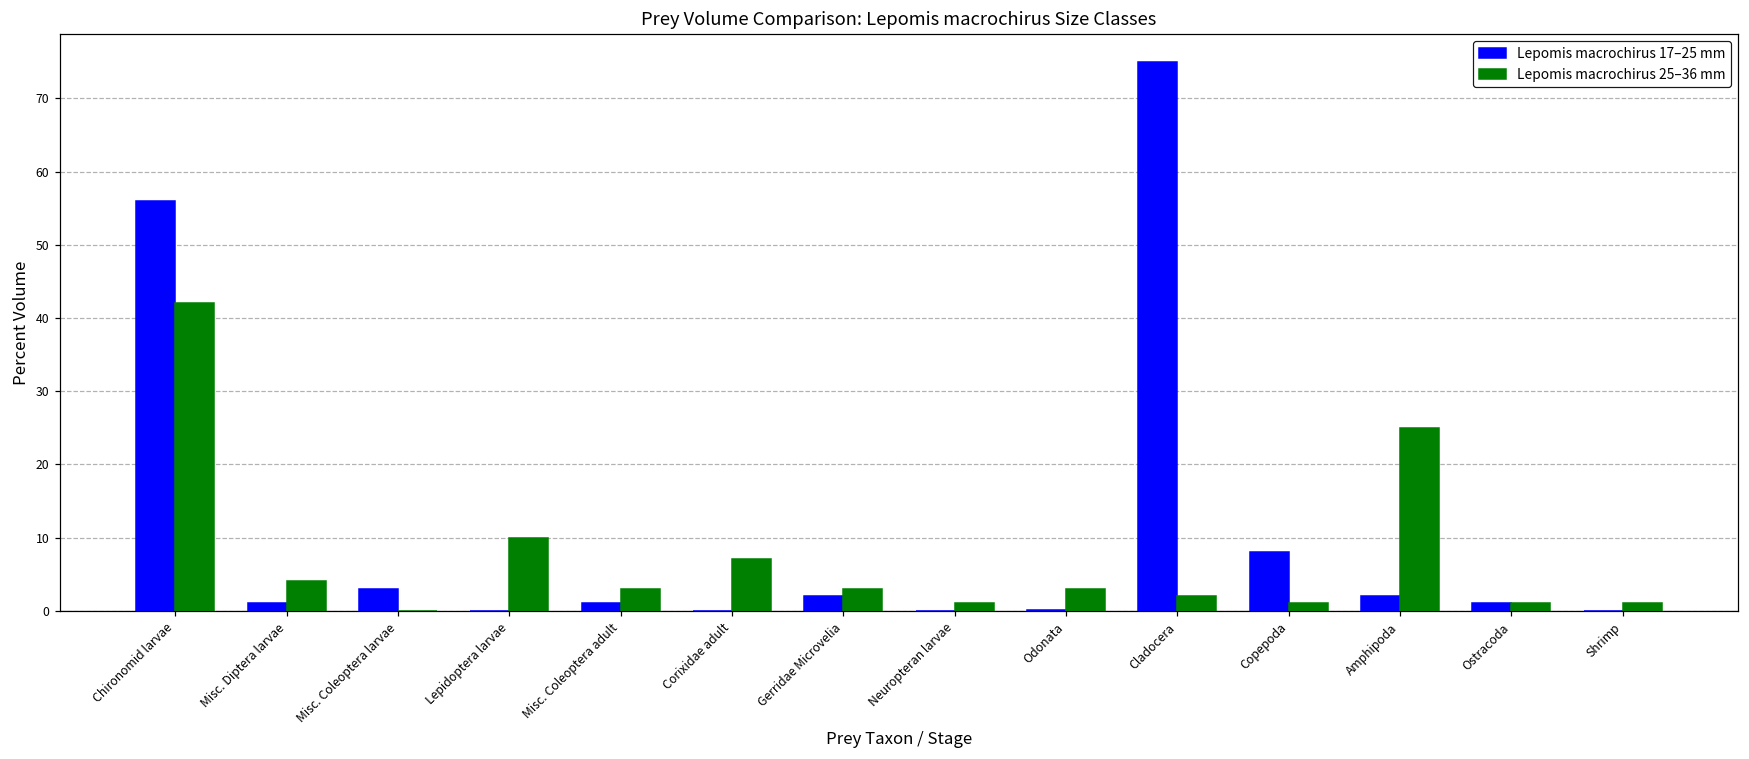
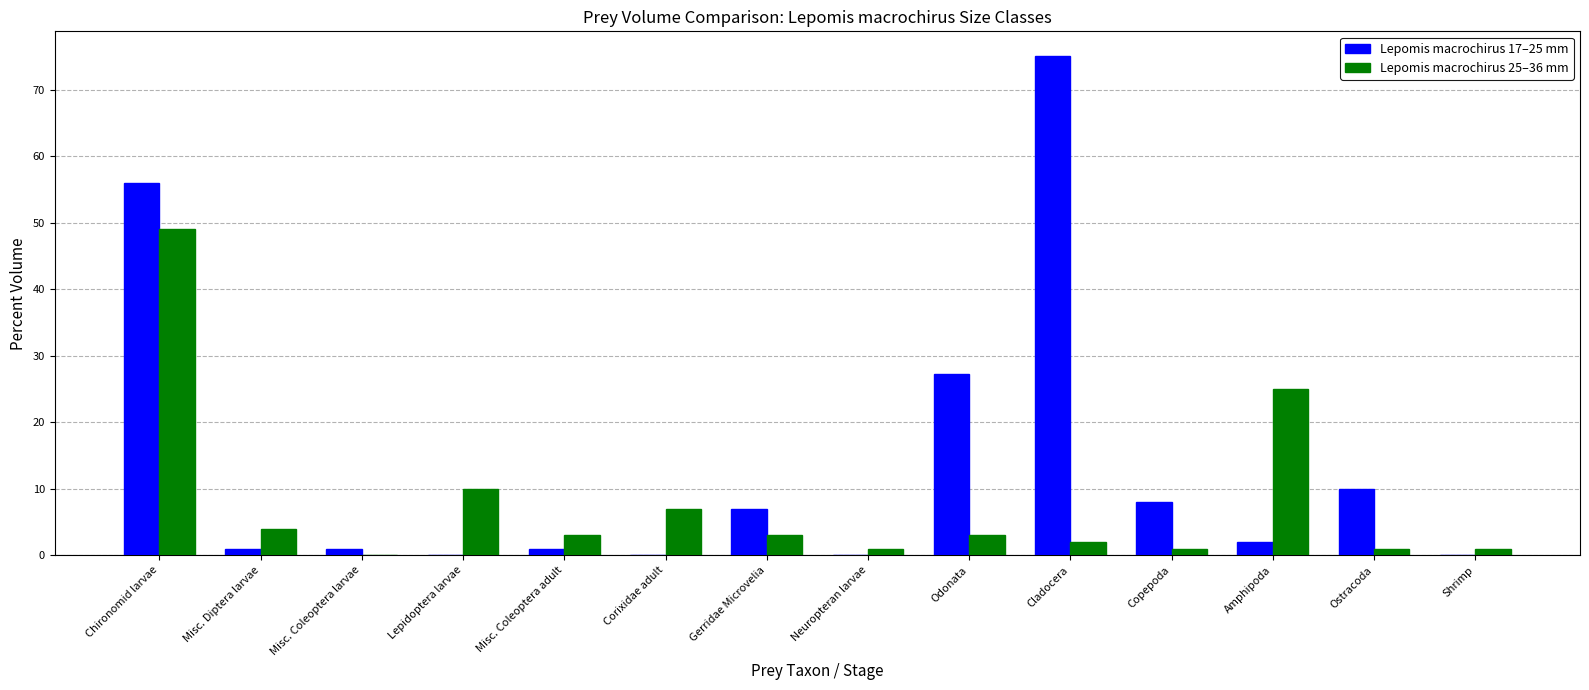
  {
    "Lepomis macrochirus 17–25 mm": {
      "Chironomid larvae": 56,
      "Misc. Diptera larvae": 1,
-     "Misc. Coleoptera larvae": 3,
+     "Misc. Coleoptera larvae": 1,
      "Lepidoptera larvae": 0,
      "Misc. Coleoptera adult": 1,
      "Corixidae adult": 0,
-     "Gerridae Microvelia": 2,
+     "Gerridae Microvelia": 7,
      "Neuropteran larvae": 0,
-     "Odonata": 0,
+     "Odonata": 27,
      "Cladocera": 75,
      "Copepoda": 8,
      "Amphipoda": 2,
-     "Ostracoda": 1,
+     "Ostracoda": 10,
      "Shrimp": 0
    },
    "Lepomis macrochirus 25–36 mm": {
-     "Chironomid larvae": 42,
+     "Chironomid larvae": 49,
      "Misc. Diptera larvae": 4,
      "Misc. Coleoptera larvae": 0,
      "Lepidoptera larvae": 10,
      "Misc. Coleoptera adult": 3,
      "Corixidae adult": 7,
      "Gerridae Microvelia": 3,
      "Neuropteran larvae": 1,
      "Odonata": 3,
      "Cladocera": 2,
      "Copepoda": 1,
      "Amphipoda": 25,
      "Ostracoda": 1,
      "Shrimp": 1
    }
  }
